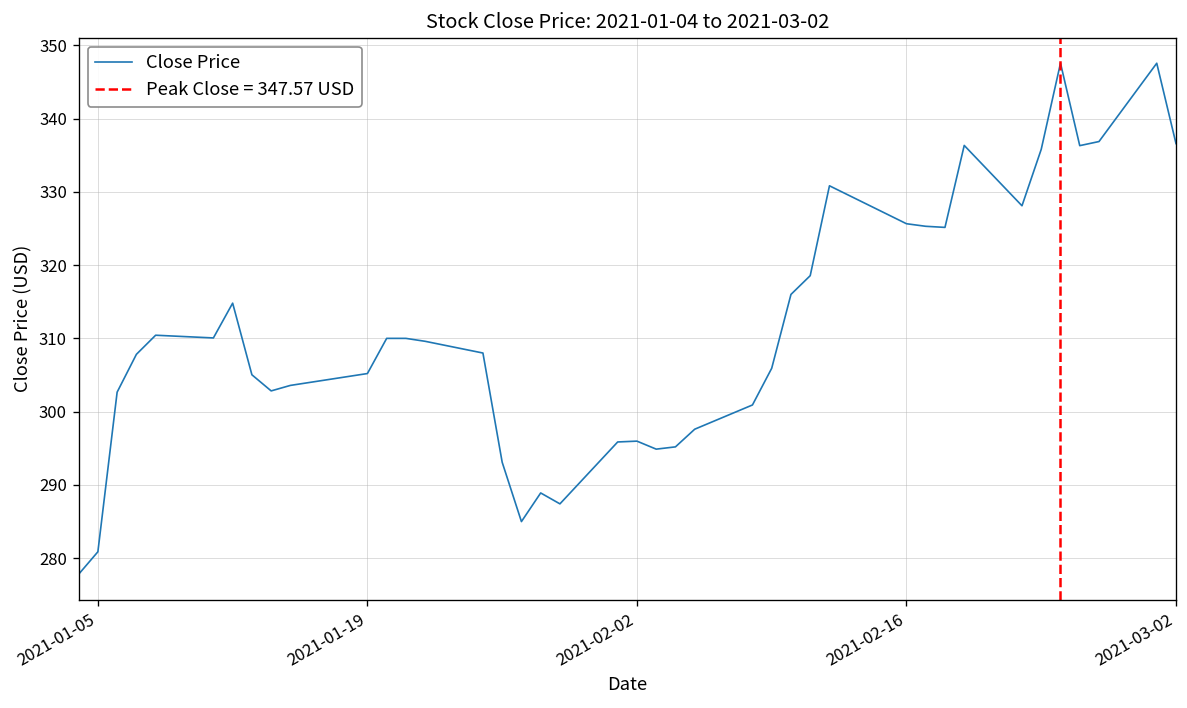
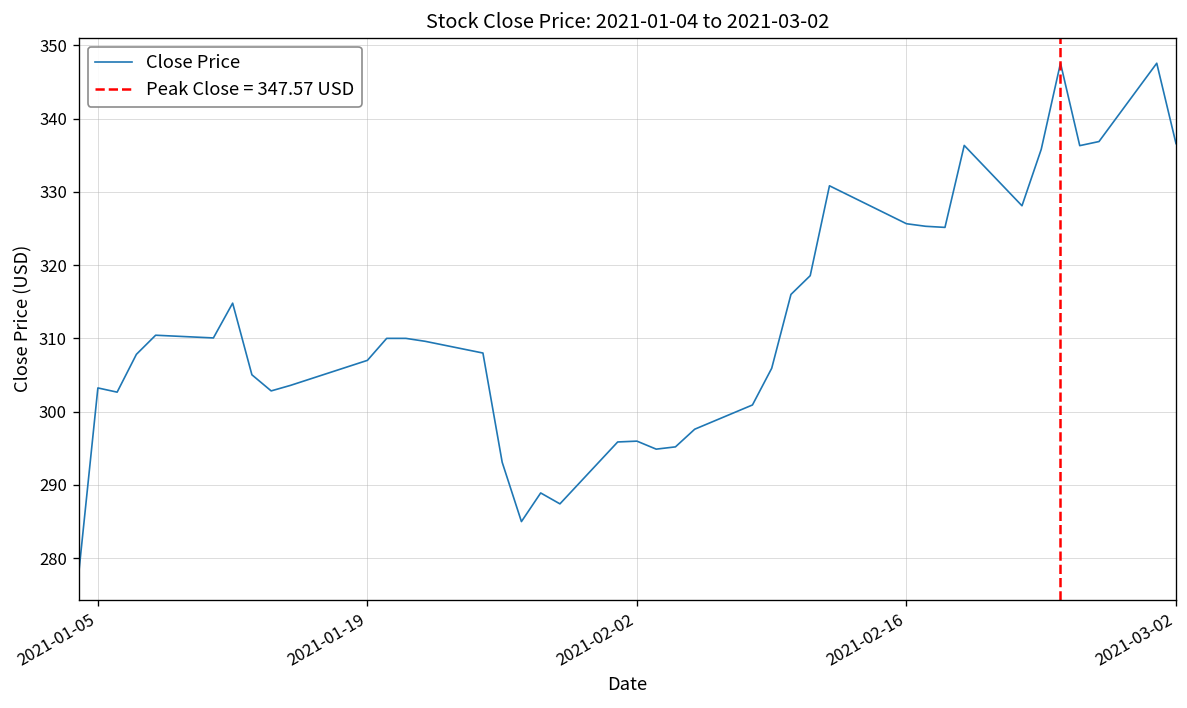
  {
-   "2021-01-05": 281,
-   "2021-01-19": 305,
+   "2021-01-05": 303,
+   "2021-01-19": 307,
    "2021-02-02": 296,
    "2021-02-16": 326,
    "2021-03-02": 337
  }
